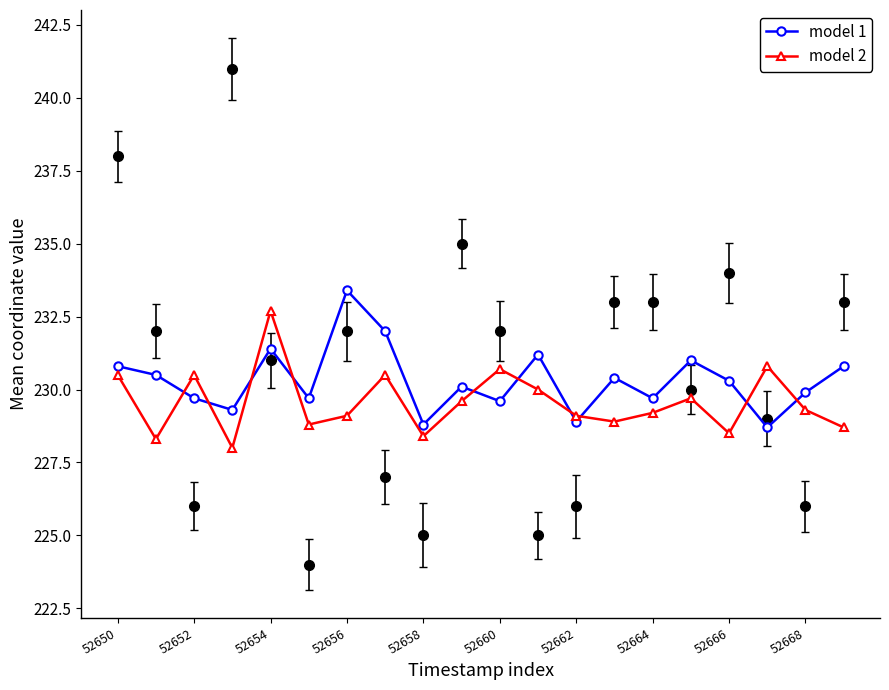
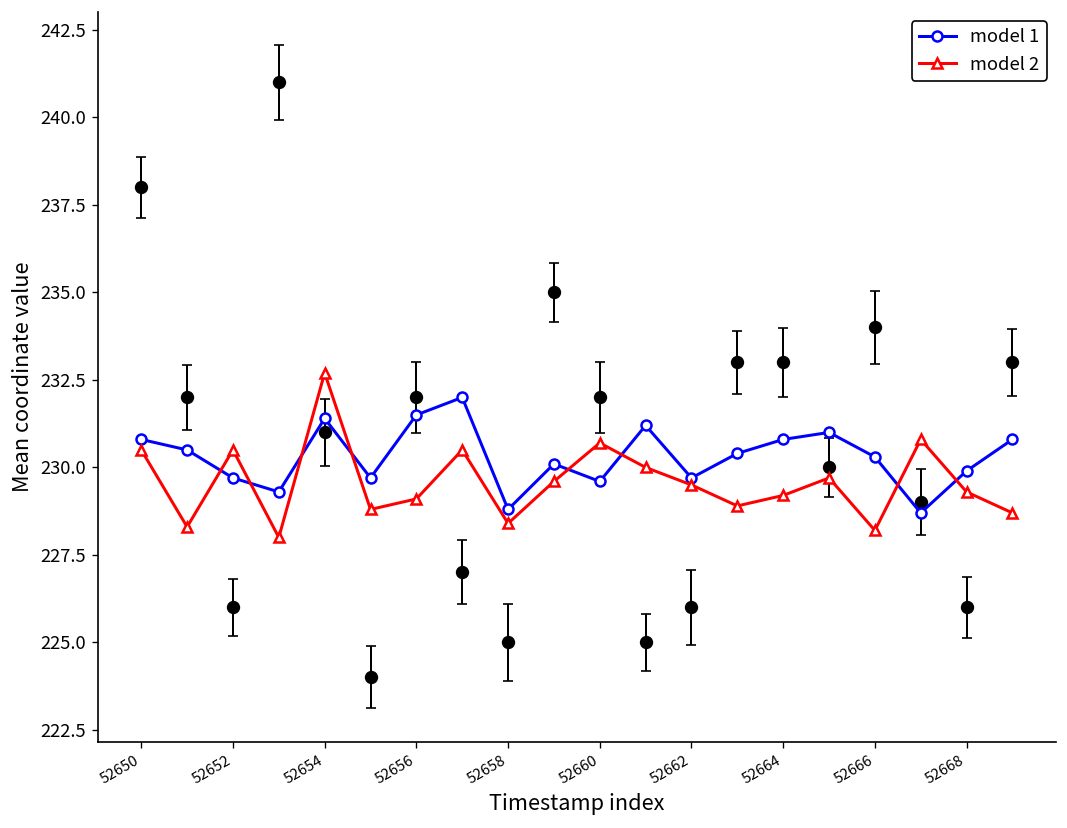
  {
    "model 1": {
      "52650": 230.8,
      "52652": 229.7,
      "52654": 231.4,
-     "52656": 233.4,
+     "52656": 231.5,
      "52658": 228.8,
      "52660": 229.6,
-     "52662": 228.9,
-     "52664": 229.7,
+     "52662": 229.7,
+     "52664": 230.8,
      "52666": 230.3,
      "52668": 229.9
    },
    "model 2": {
      "52650": 230.5,
      "52652": 230.5,
      "52654": 232.7,
      "52656": 229.1,
      "52658": 228.4,
      "52660": 230.7,
-     "52662": 229.1,
+     "52662": 229.5,
      "52664": 229.2,
-     "52666": 228.5,
+     "52666": 228.2,
      "52668": 229.3
    }
  }
